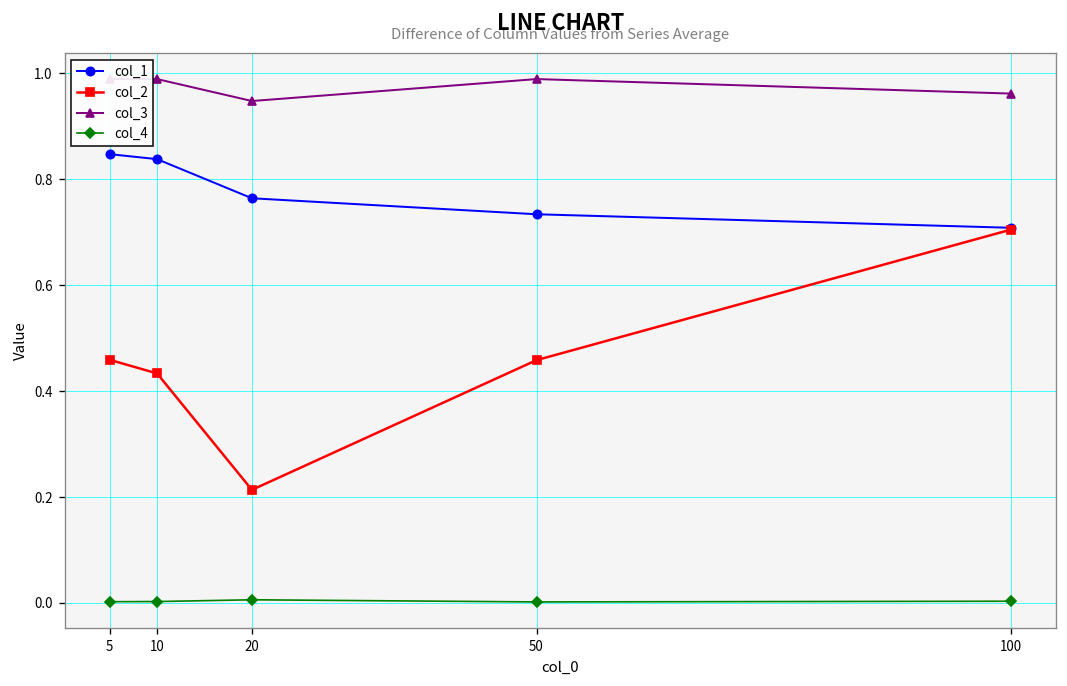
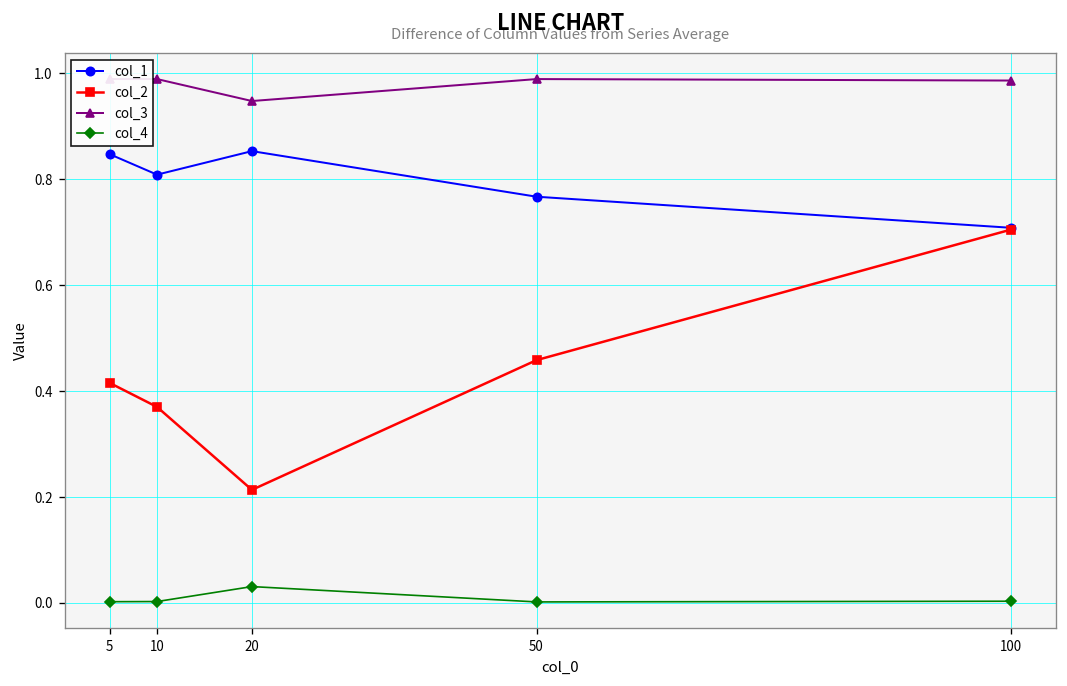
  {
    "col_1": {
      "5": 0.85,
-     "10": 0.84,
-     "20": 0.76,
-     "50": 0.73
+     "10": 0.81,
+     "20": 0.85,
+     "50": 0.77
    },
    "col_2": {
-     "5": 0.46,
-     "10": 0.43,
+     "5": 0.41,
+     "10": 0.37,
      "20": 0.21,
      "50": 0.46
    },
    "col_3": {
      "10": 0.99,
      "20": 0.95,
      "50": 0.99,
-     "100": 0.96
+     "100": 0.99
    },
    "col_4": {
      "5": 0.00,
      "10": 0.00,
-     "20": 0.01,
+     "20": 0.03,
      "50": 0.00,
      "100": 0.00
    }
  }
